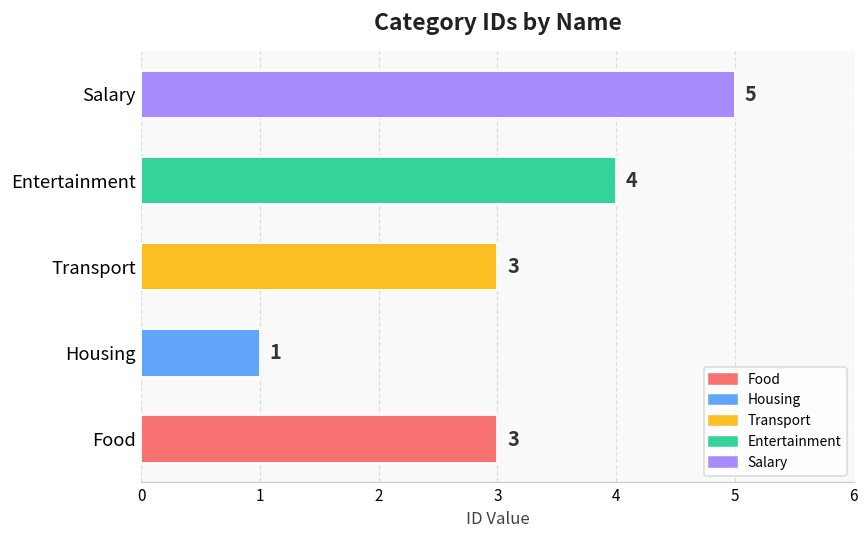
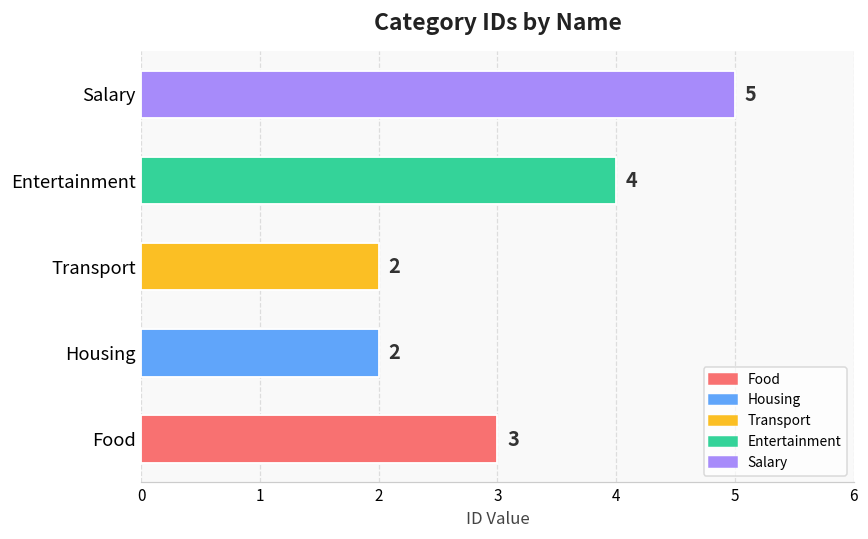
  {
    "Salary": 5,
    "Entertainment": 4,
-   "Transport": 3,
-   "Housing": 1,
+   "Transport": 2,
+   "Housing": 2,
    "Food": 3
  }
